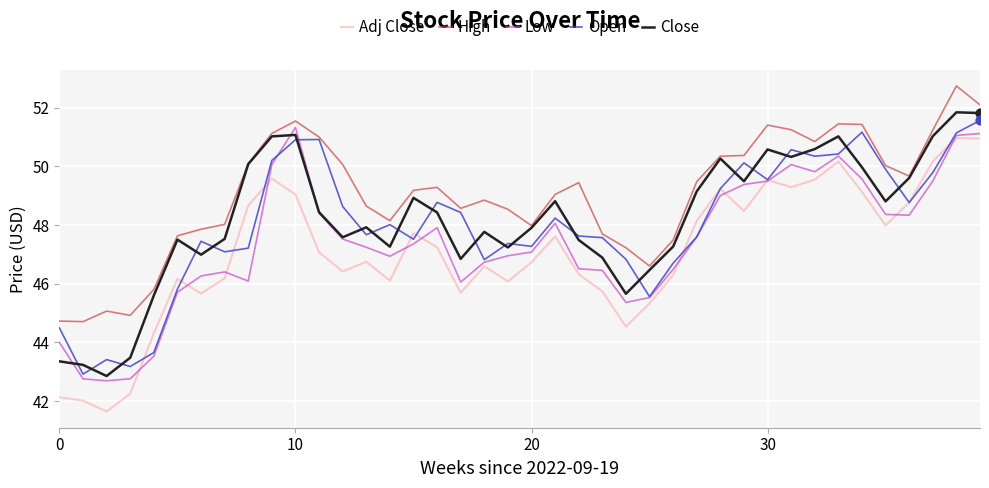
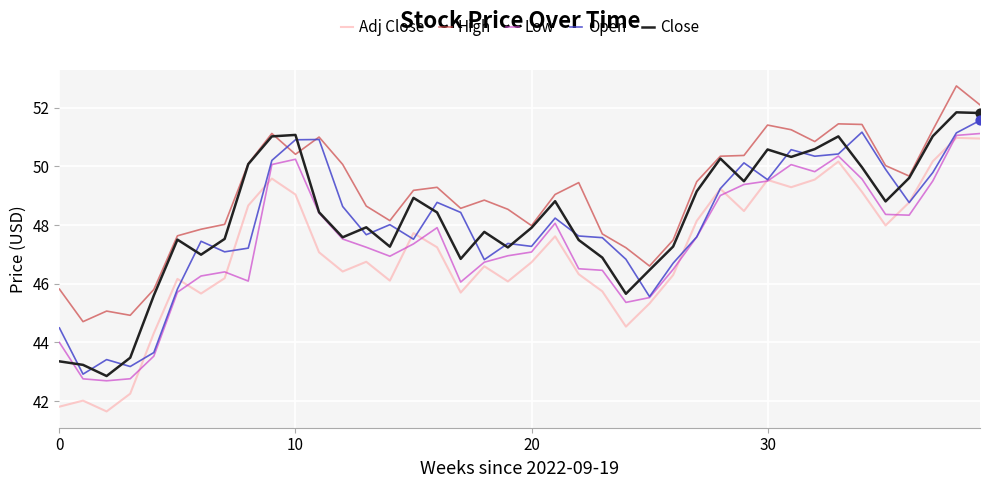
  {
    "Adj Close": {
-     "0": 42.1,
+     "0": 41.8,
      "10": 49.0,
      "20": 46.7
    },
    "High": {
-     "0": 44.7,
-     "10": 51.5,
+     "0": 45.8,
+     "10": 50.4,
      "30": 51.4
    },
    "Low": {
      "0": 44.0,
-     "10": 51.3,
+     "10": 50.2,
      "20": 47.1
    }
  }
